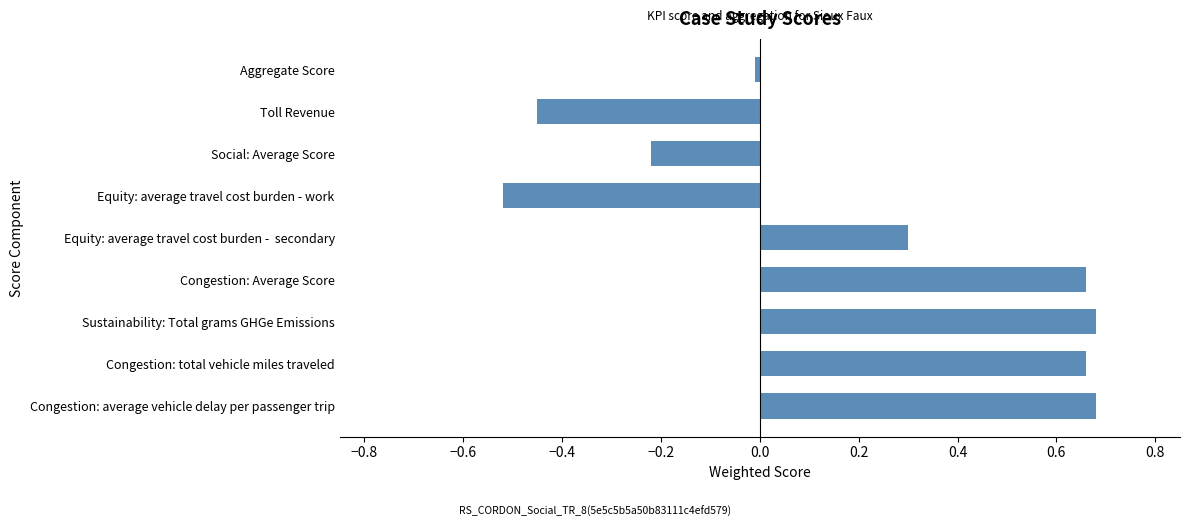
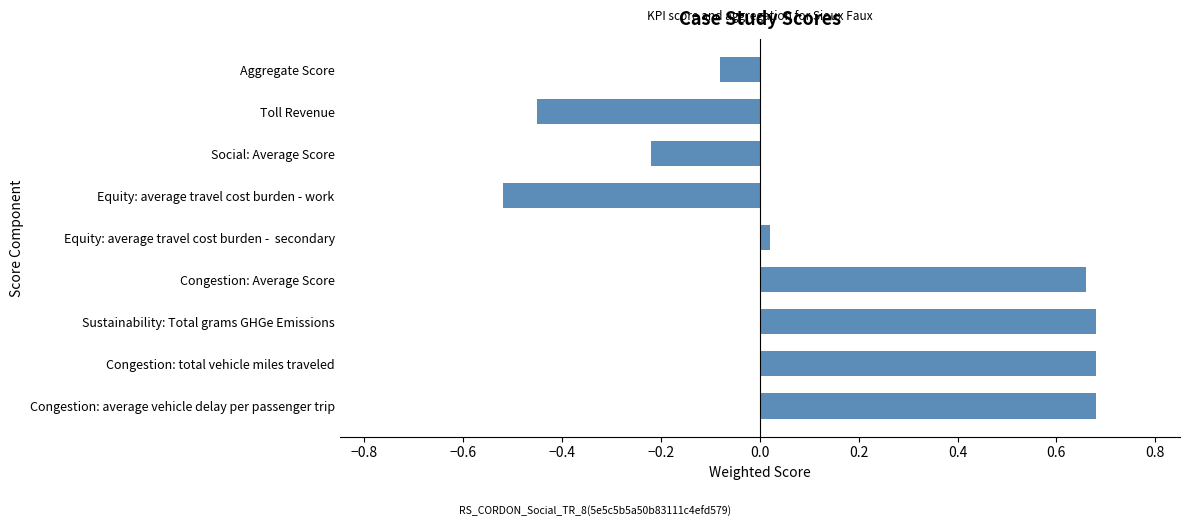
  {
-   "Aggregate Score": -0.01,
+   "Aggregate Score": -0.08,
    "Toll Revenue": -0.45,
    "Social: Average Score": -0.22,
    "Equity: average travel cost burden - work": -0.52,
-   "Equity: average travel cost burden - secondary": 0.30,
+   "Equity: average travel cost burden - secondary": 0.02,
    "Congestion: Average Score": 0.66,
    "Sustainability: Total grams GHGe Emissions": 0.68,
-   "Congestion: total vehicle miles traveled": 0.66,
+   "Congestion: total vehicle miles traveled": 0.68,
    "Congestion: average vehicle delay per passenger trip": 0.68
  }
